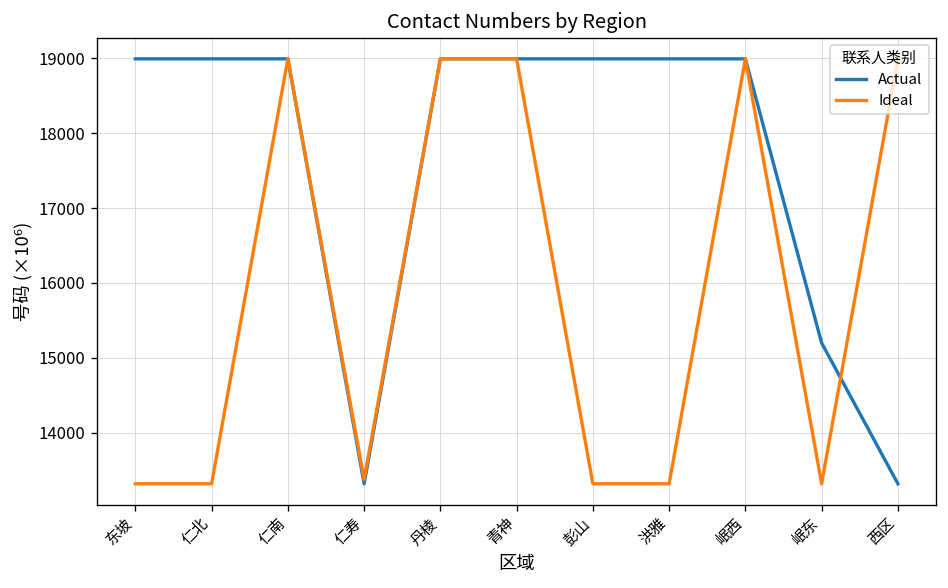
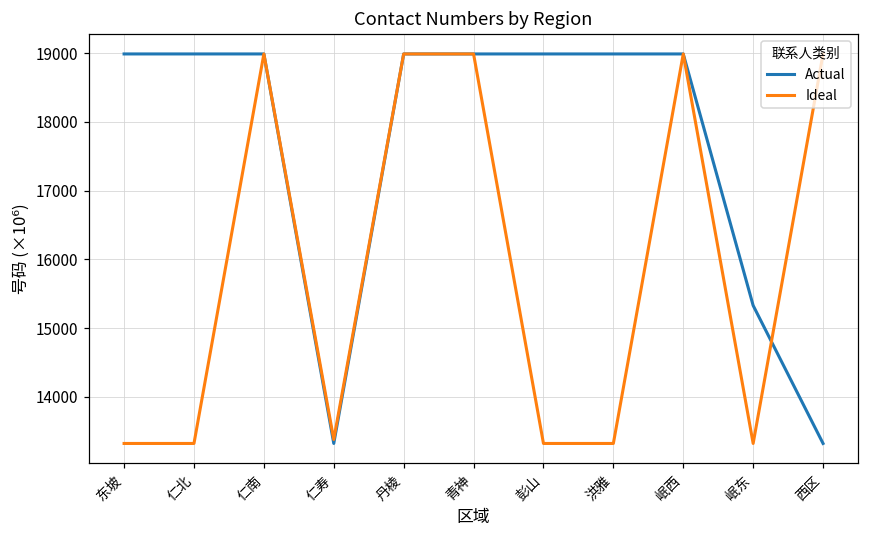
  {
    "Actual": {
      "东坡": 19000,
      "仁北": 19000,
      "仁寿": 13300,
      "彭山": 19000,
      "洪雅": 19000,
-     "岷东": 15200,
+     "岷东": 15300,
      "西区": 13300
    },
    "Ideal": {
      "东坡": 13300,
      "仁北": 13300,
      "仁寿": 13400,
      "彭山": 13300,
      "洪雅": 13300,
      "岷东": 13300
    }
  }
